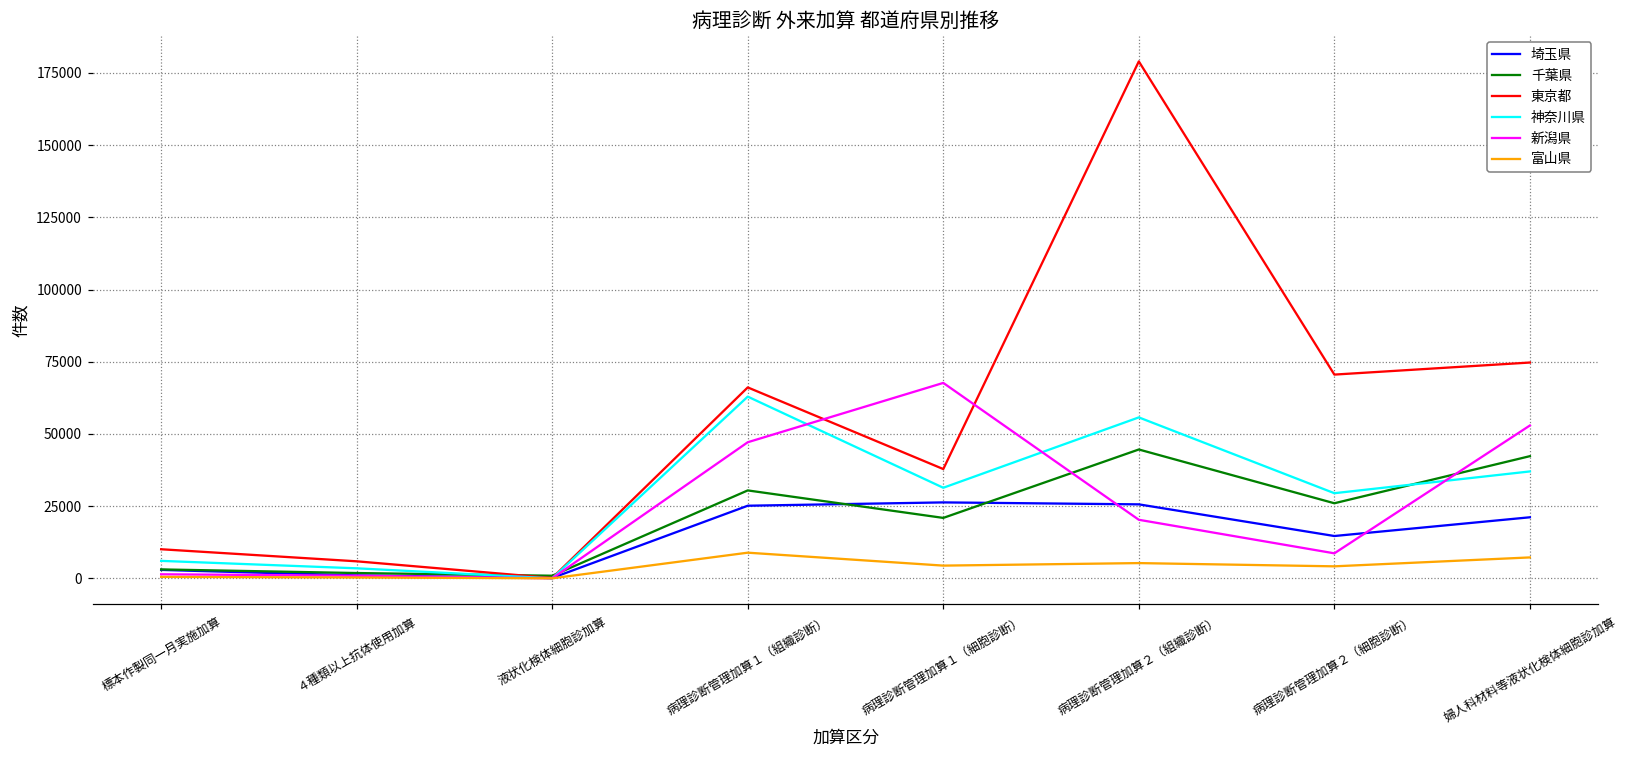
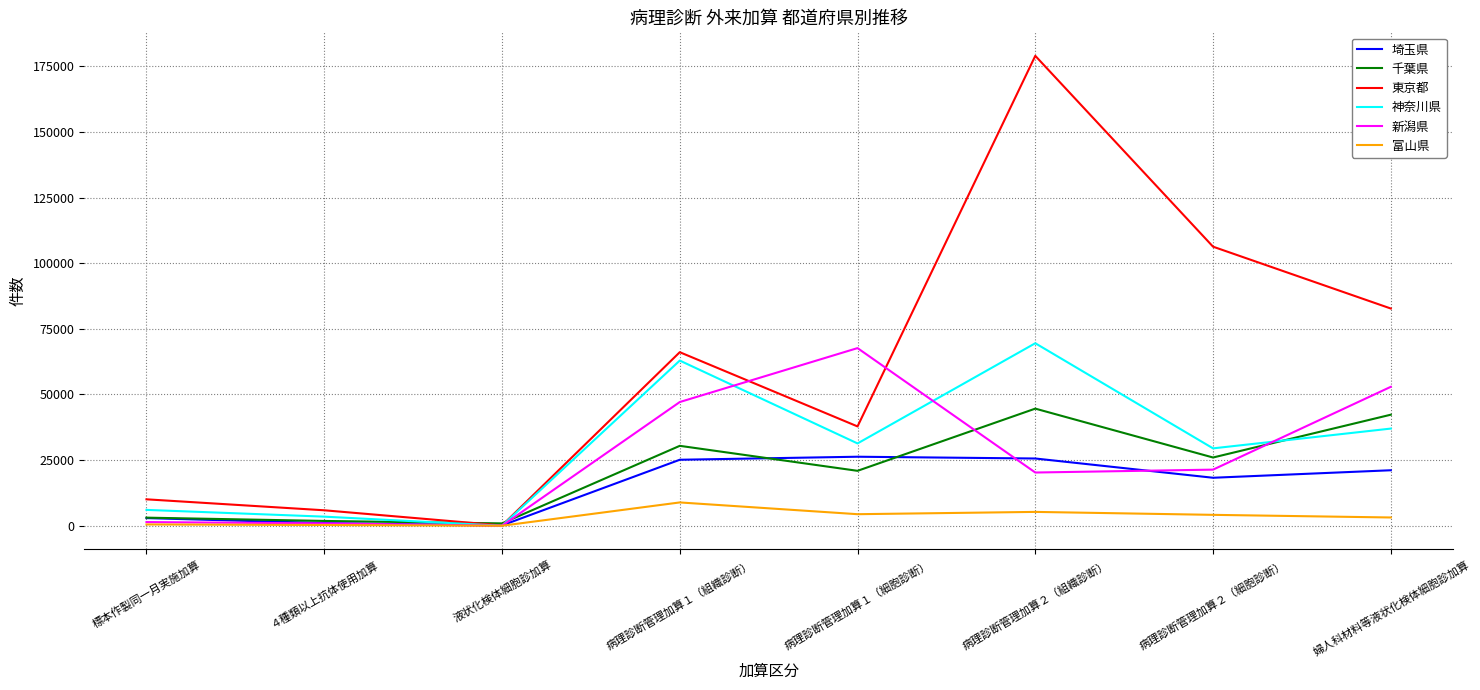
  {
    "埼玉県": {
      "病理診断管理加算１（組織診断）": 25000,
      "病理診断管理加算１（細胞診断）": 26000,
      "病理診断管理加算２（組織診断）": 26000,
-     "病理診断管理加算２（細胞診断）": 15000,
+     "病理診断管理加算２（細胞診断）": 18000,
      "婦人科材料等液状化検体細胞診加算": 21000
    },
    "千葉県": {
      "病理診断管理加算１（組織診断）": 30000,
      "病理診断管理加算１（細胞診断）": 21000,
      "病理診断管理加算２（組織診断）": 45000,
      "病理診断管理加算２（細胞診断）": 26000,
      "婦人科材料等液状化検体細胞診加算": 42000
    },
    "東京都": {
      "標本作製同一月実施加算": 10000,
      "４種類以上抗体使用加算": 6000,
      "病理診断管理加算１（組織診断）": 66000,
      "病理診断管理加算１（細胞診断）": 38000,
      "病理診断管理加算２（組織診断）": 179000,
-     "病理診断管理加算２（細胞診断）": 71000,
-     "婦人科材料等液状化検体細胞診加算": 75000
+     "病理診断管理加算２（細胞診断）": 106000,
+     "婦人科材料等液状化検体細胞診加算": 83000
    },
    "神奈川県": {
      "標本作製同一月実施加算": 6000,
      "４種類以上抗体使用加算": 3000,
      "病理診断管理加算１（組織診断）": 63000,
      "病理診断管理加算１（細胞診断）": 31000,
-     "病理診断管理加算２（組織診断）": 56000,
+     "病理診断管理加算２（組織診断）": 70000,
      "病理診断管理加算２（細胞診断）": 29000,
      "婦人科材料等液状化検体細胞診加算": 37000
    },
    "新潟県": {
      "病理診断管理加算１（組織診断）": 47000,
      "病理診断管理加算１（細胞診断）": 68000,
      "病理診断管理加算２（組織診断）": 20000,
-     "病理診断管理加算２（細胞診断）": 9000,
+     "病理診断管理加算２（細胞診断）": 21000,
      "婦人科材料等液状化検体細胞診加算": 53000
    },
    "富山県": {
      "病理診断管理加算１（組織診断）": 9000,
      "病理診断管理加算１（細胞診断）": 4000,
      "病理診断管理加算２（組織診断）": 5000,
      "病理診断管理加算２（細胞診断）": 4000,
-     "婦人科材料等液状化検体細胞診加算": 7000
+     "婦人科材料等液状化検体細胞診加算": 3000
    }
  }
